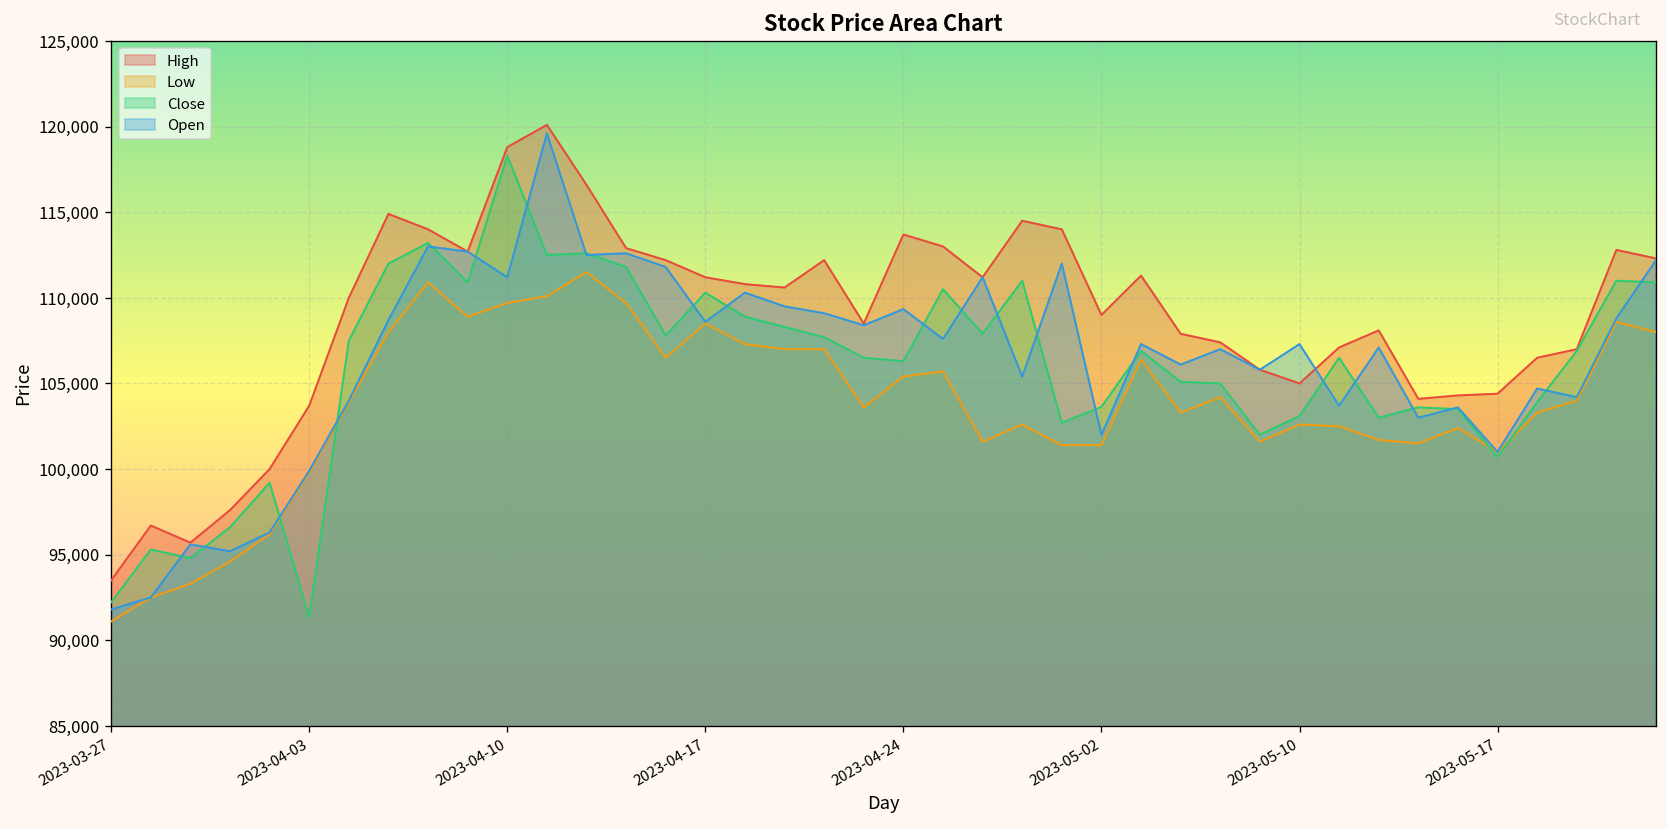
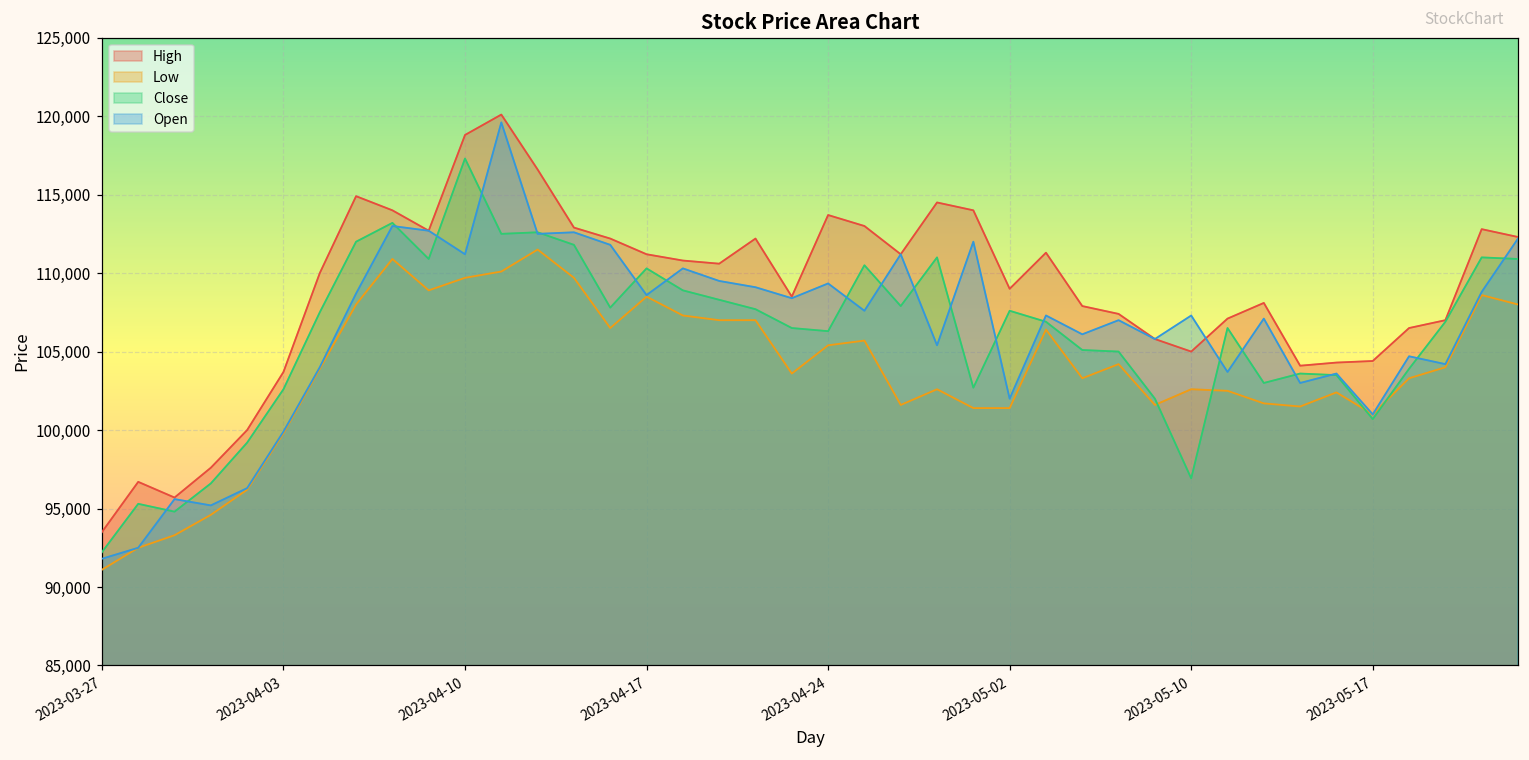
  {
    "Close": {
      "2023-03-27": "92,200",
-     "2023-04-03": "91,400",
-     "2023-04-10": "118,300",
+     "2023-04-03": "102,600",
+     "2023-04-10": "117,300",
      "2023-04-17": "110,300",
      "2023-04-24": "106,300",
-     "2023-05-02": "103,600",
-     "2023-05-10": "103,100",
+     "2023-05-02": "107,600",
+     "2023-05-10": "96,900",
      "2023-05-17": "100,700"
    },
    "Open": {
      "2023-03-27": "91,800",
      "2023-04-10": "111,200",
      "2023-04-24": "109,300",
      "2023-05-02": "102,000",
      "2023-05-10": "107,300"
    }
  }
